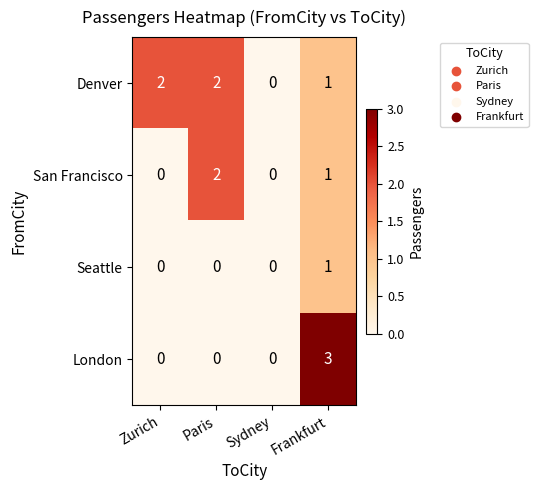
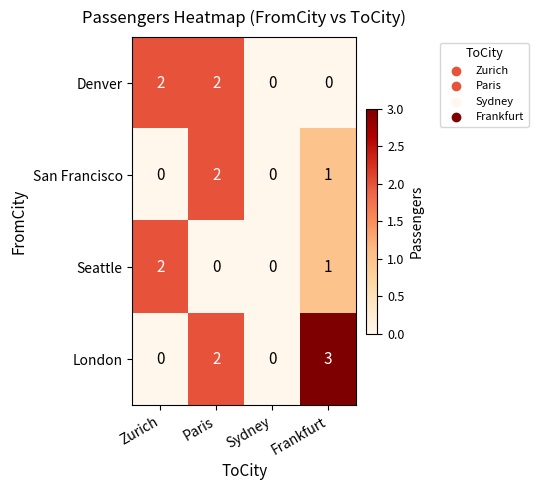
  {
    "Denver": {
      "Zurich": 2,
      "Paris": 2,
      "Sydney": 0,
-     "Frankfurt": 1
+     "Frankfurt": 0
    },
    "San Francisco": {
      "Zurich": 0,
      "Paris": 2,
      "Sydney": 0,
      "Frankfurt": 1
    },
    "Seattle": {
-     "Zurich": 0,
+     "Zurich": 2,
      "Paris": 0,
      "Sydney": 0,
      "Frankfurt": 1
    },
    "London": {
      "Zurich": 0,
-     "Paris": 0,
+     "Paris": 2,
      "Sydney": 0,
      "Frankfurt": 3
    }
  }
